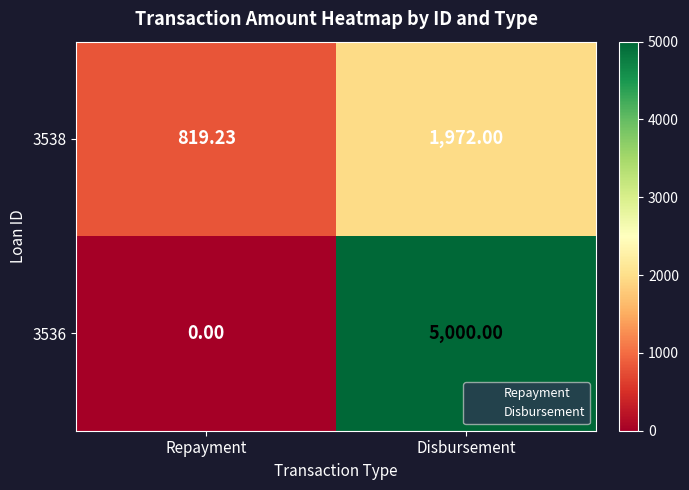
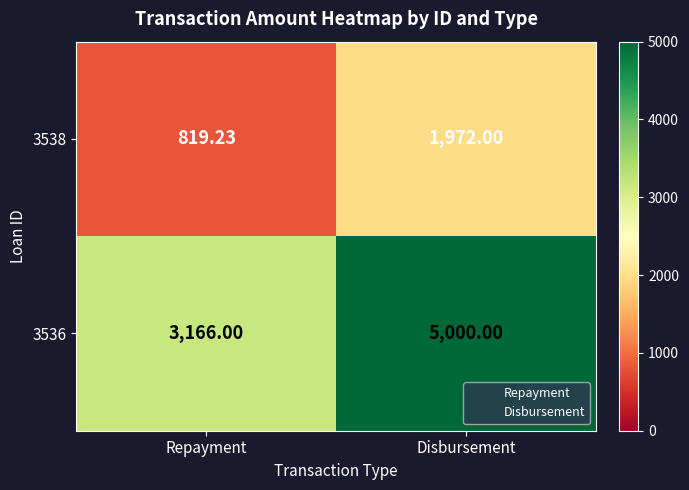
  {
    "3538": {
      "Repayment": "819.23",
      "Disbursement": "1,972.00"
    },
    "3536": {
-     "Repayment": "0.00",
+     "Repayment": "3,166.00",
      "Disbursement": "5,000.00"
    }
  }
